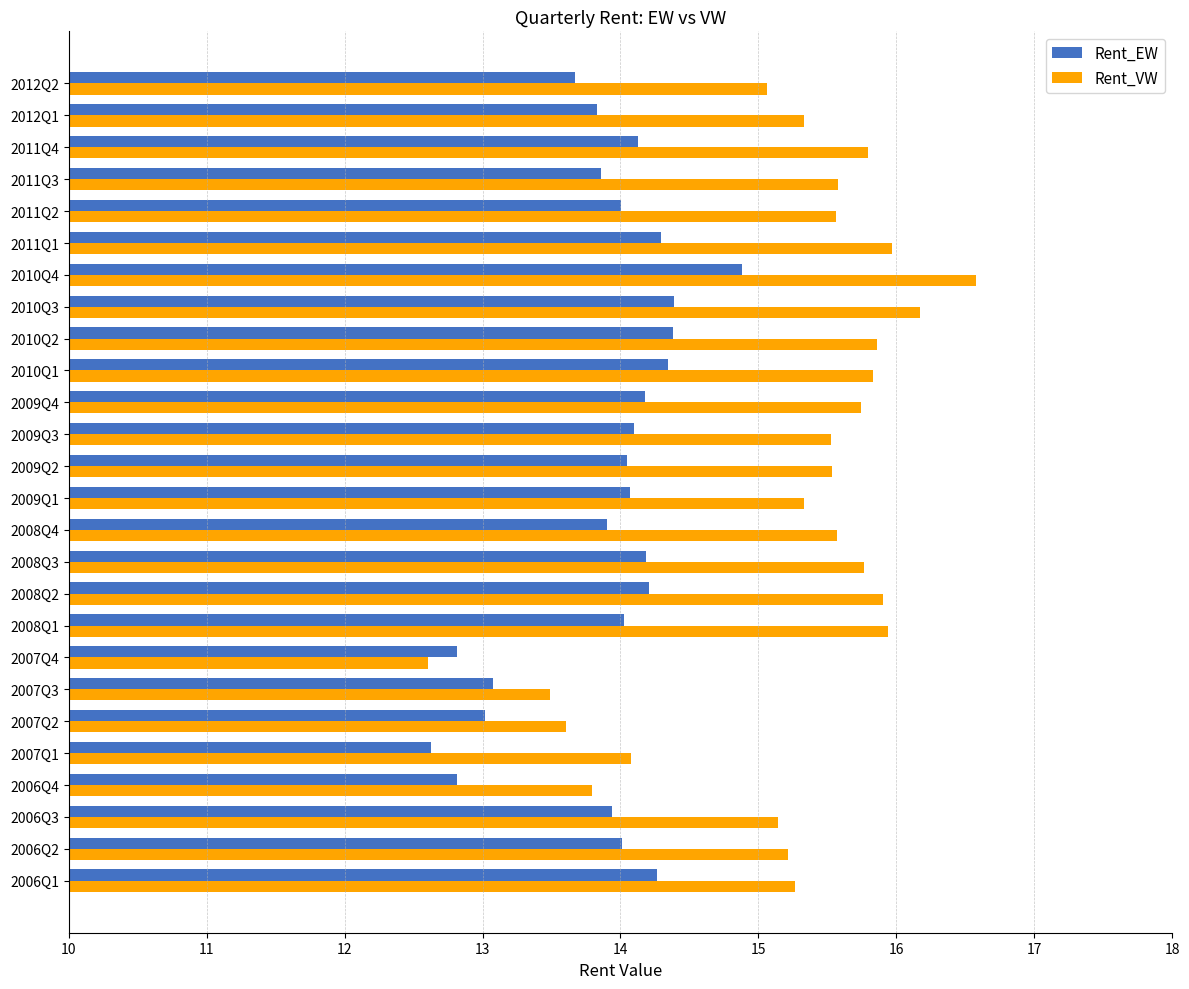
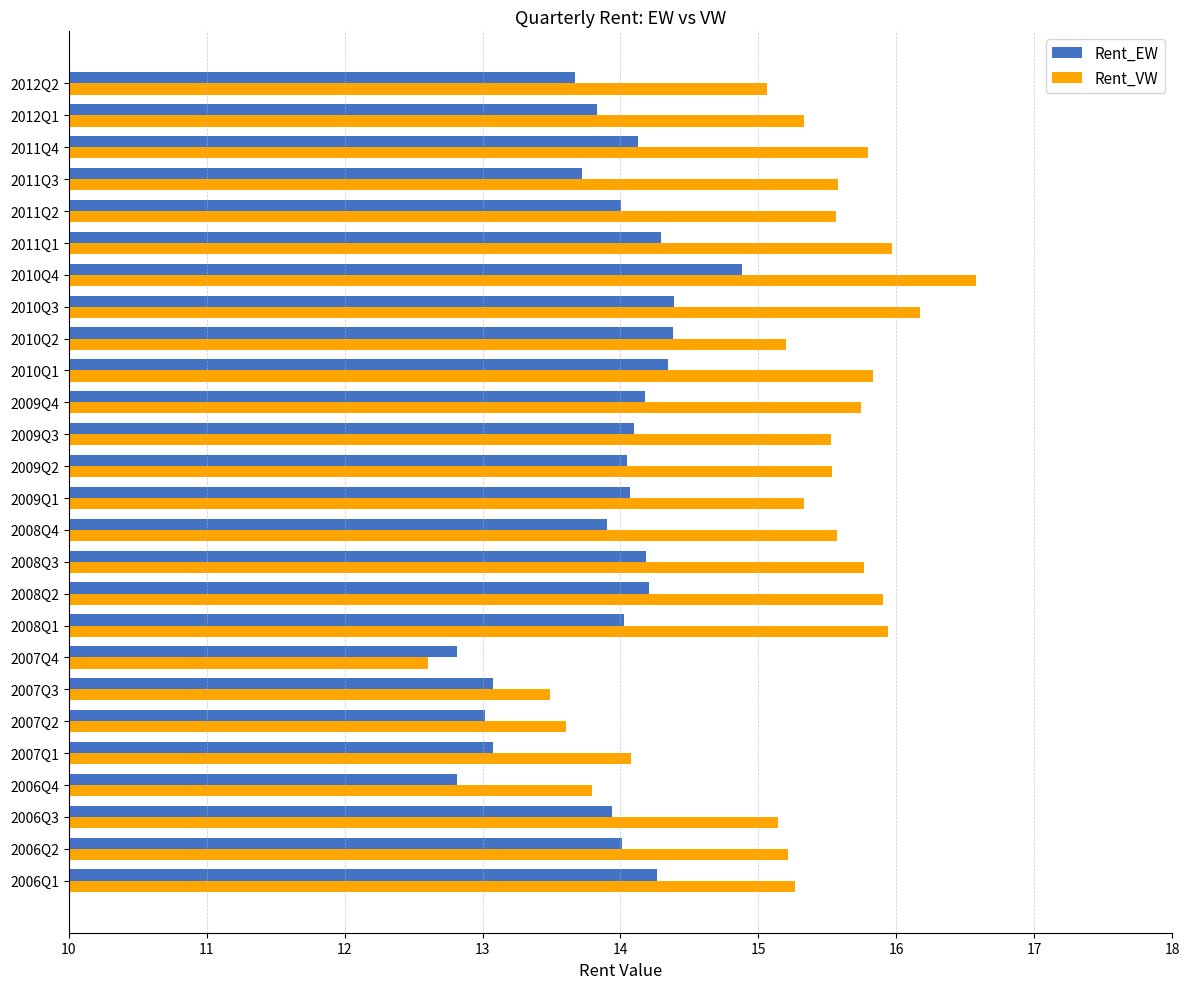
  {
    "Rent_EW": {
      "2012Q2": 13.67,
      "2012Q1": 13.83,
      "2011Q4": 14.12,
-     "2011Q3": 13.86,
+     "2011Q3": 13.72,
      "2011Q2": 14.00,
      "2011Q1": 14.29,
      "2010Q4": 14.88,
      "2010Q3": 14.38,
      "2010Q2": 14.38,
      "2010Q1": 14.34,
      "2009Q4": 14.18,
      "2009Q3": 14.10,
      "2009Q2": 14.05,
      "2009Q1": 14.07,
      "2008Q4": 13.90,
      "2008Q3": 14.18,
      "2008Q2": 14.21,
      "2008Q1": 14.02,
      "2007Q4": 12.81,
      "2007Q3": 13.08,
      "2007Q2": 13.02,
-     "2007Q1": 12.62,
+     "2007Q1": 13.07,
      "2006Q4": 12.82,
      "2006Q3": 13.94,
      "2006Q2": 14.01,
      "2006Q1": 14.26
    },
    "Rent_VW": {
      "2012Q2": 15.06,
      "2012Q1": 15.33,
      "2011Q4": 15.80,
      "2011Q3": 15.58,
      "2011Q2": 15.56,
      "2011Q1": 15.97,
      "2010Q4": 16.57,
      "2010Q3": 16.17,
-     "2010Q2": 15.86,
+     "2010Q2": 15.20,
      "2010Q1": 15.83,
      "2009Q4": 15.74,
      "2009Q3": 15.53,
      "2009Q2": 15.54,
      "2009Q1": 15.33,
      "2008Q4": 15.57,
      "2008Q3": 15.77,
      "2008Q2": 15.90,
      "2008Q1": 15.94,
      "2007Q4": 12.60,
      "2007Q3": 13.49,
      "2007Q2": 13.60,
      "2007Q1": 14.08,
      "2006Q4": 13.79,
      "2006Q3": 15.14,
      "2006Q2": 15.22,
      "2006Q1": 15.27
    }
  }
